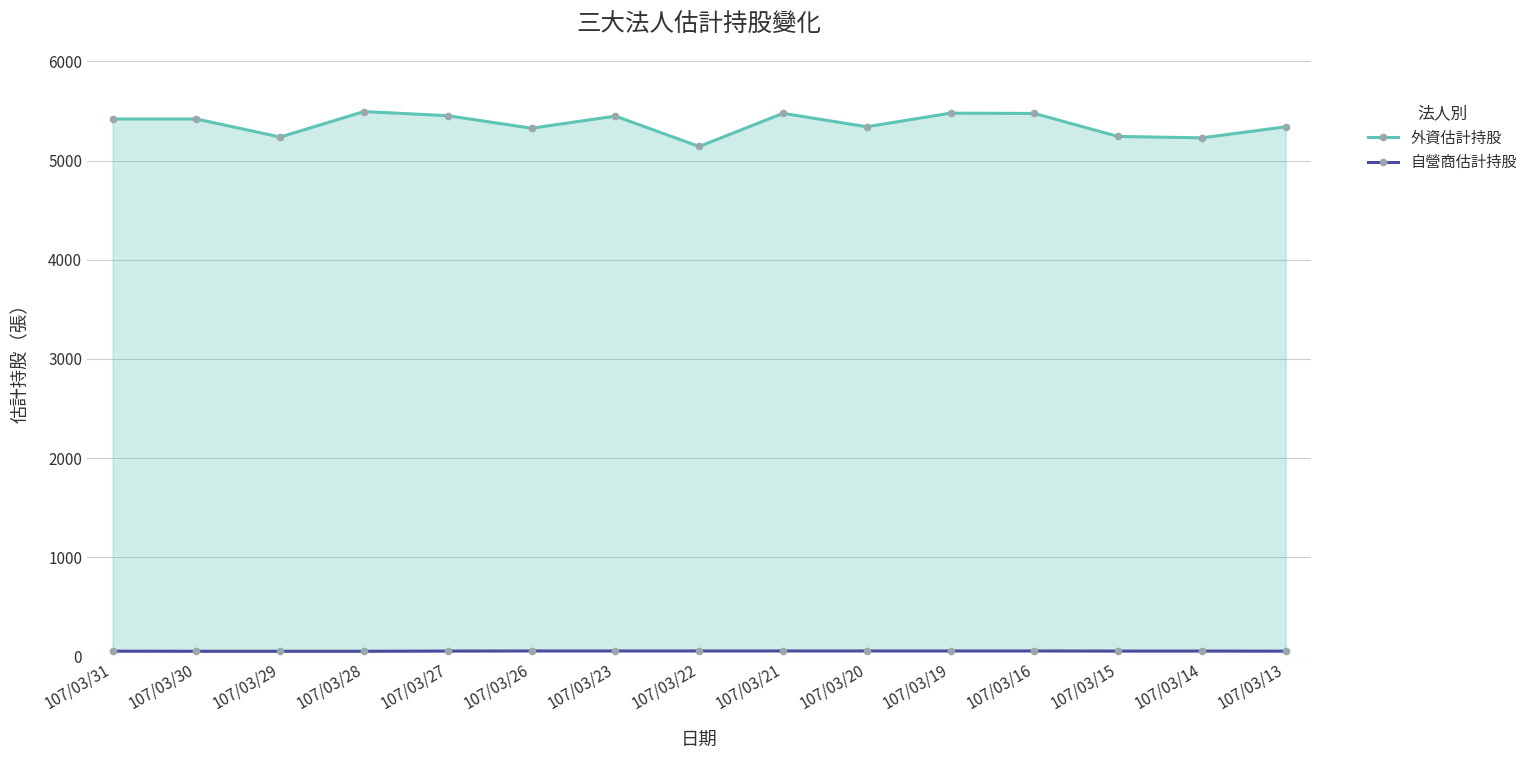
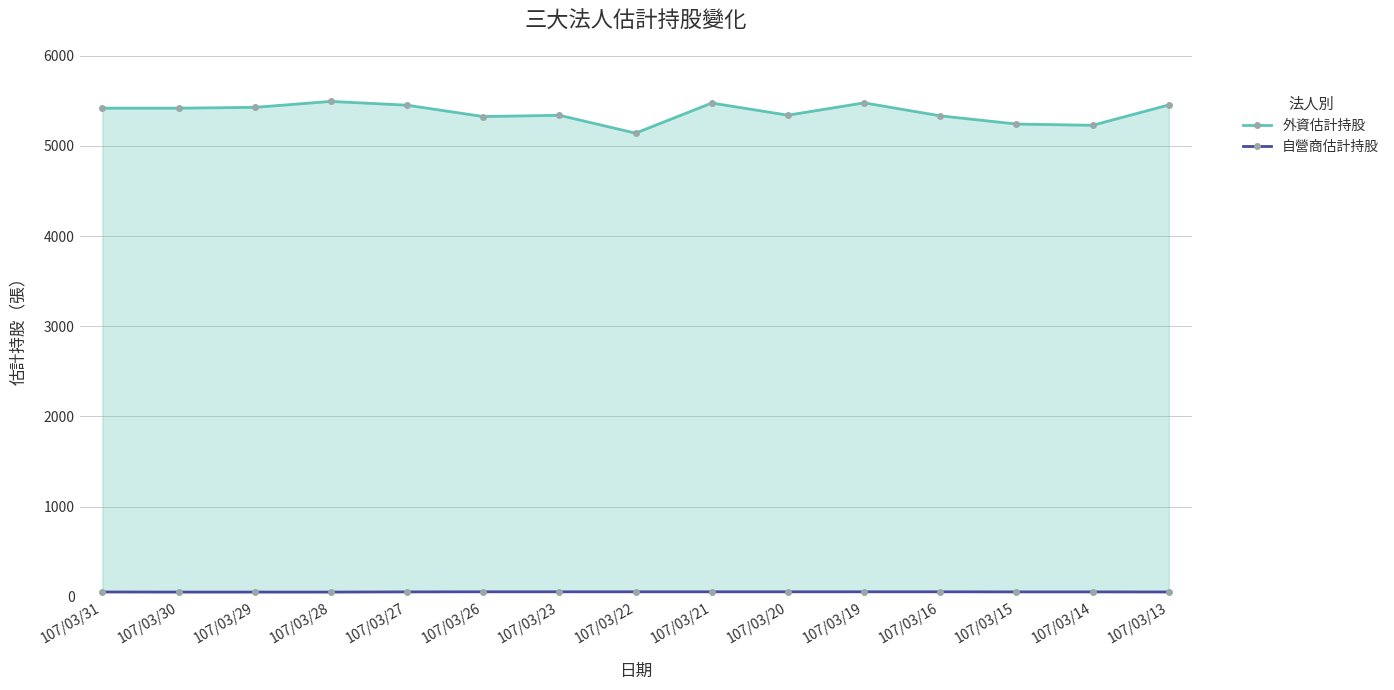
  {
    "外資估計持股": {
      "107/03/31": 5400,
      "107/03/30": 5400,
-     "107/03/29": 5200,
+     "107/03/29": 5400,
      "107/03/28": 5500,
      "107/03/27": 5500,
      "107/03/26": 5300,
-     "107/03/23": 5400,
+     "107/03/23": 5300,
      "107/03/22": 5100,
      "107/03/21": 5500,
      "107/03/20": 5300,
      "107/03/19": 5500,
-     "107/03/16": 5500,
+     "107/03/16": 5300,
      "107/03/15": 5200,
      "107/03/14": 5200,
-     "107/03/13": 5300
+     "107/03/13": 5500
    },
    "自營商估計持股": {
      "107/03/31": 100,
      "107/03/30": 100,
      "107/03/29": 100,
      "107/03/28": 100,
      "107/03/27": 100,
      "107/03/26": 100,
      "107/03/23": 100,
      "107/03/22": 100,
      "107/03/21": 100,
      "107/03/20": 100,
      "107/03/19": 100,
      "107/03/16": 100,
      "107/03/15": 100,
      "107/03/14": 100,
      "107/03/13": 100
    }
  }
